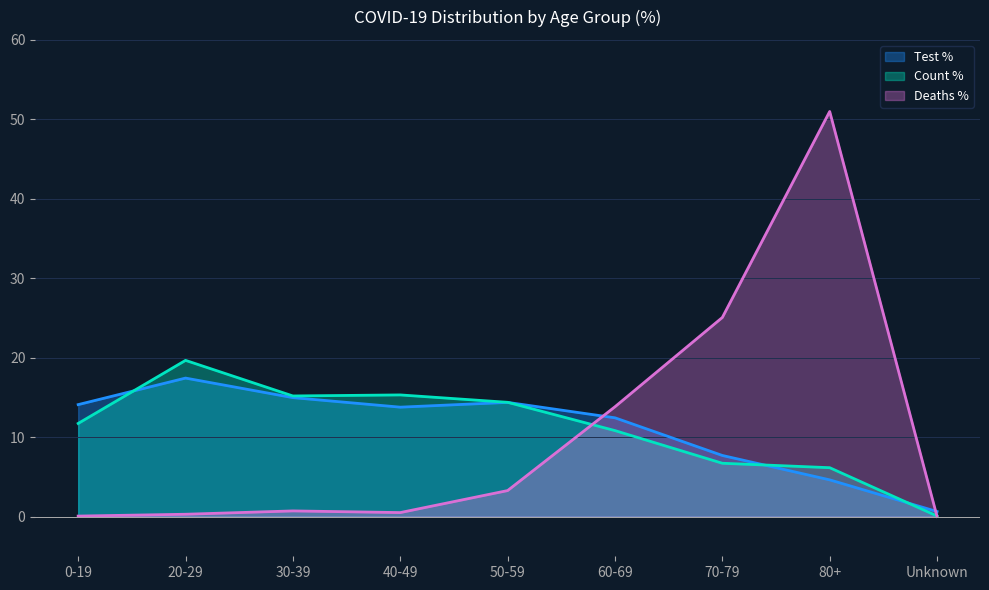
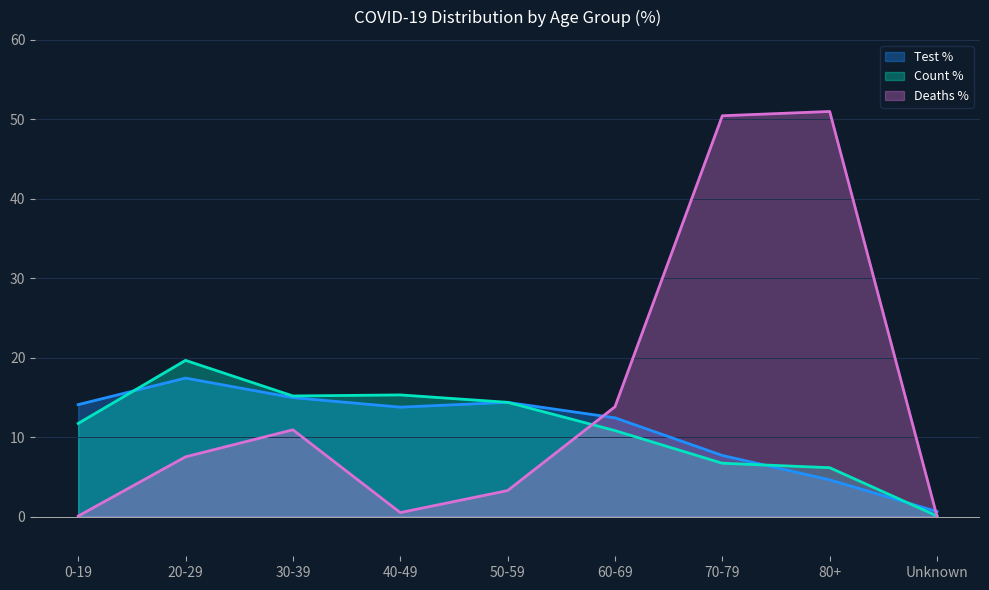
  {
    "Deaths %": {
      "0-19": 0,
-     "20-29": 0,
-     "30-39": 1,
+     "20-29": 8,
+     "30-39": 11,
      "40-49": 1,
      "50-59": 3,
      "60-69": 14,
-     "70-79": 25,
+     "70-79": 50,
      "80+": 51
    }
  }
